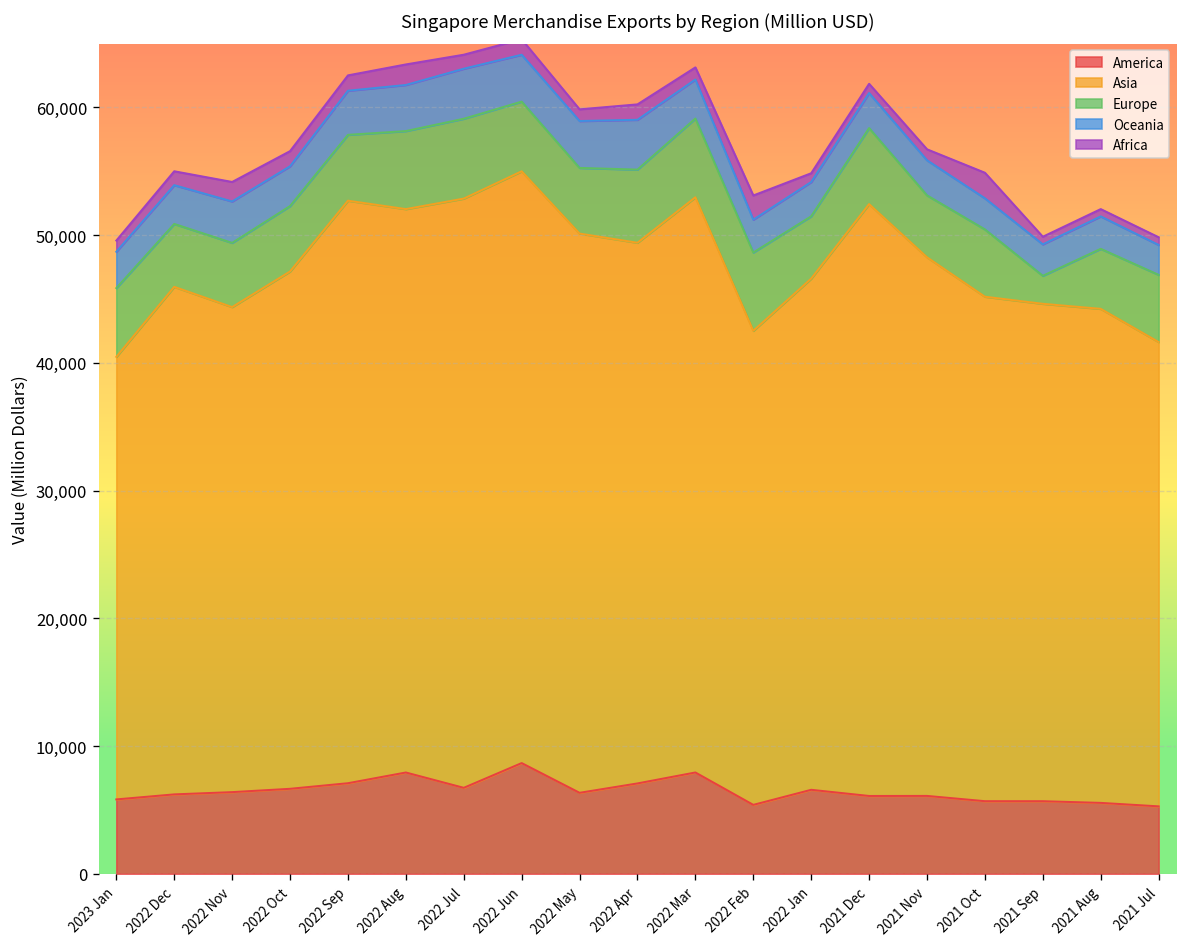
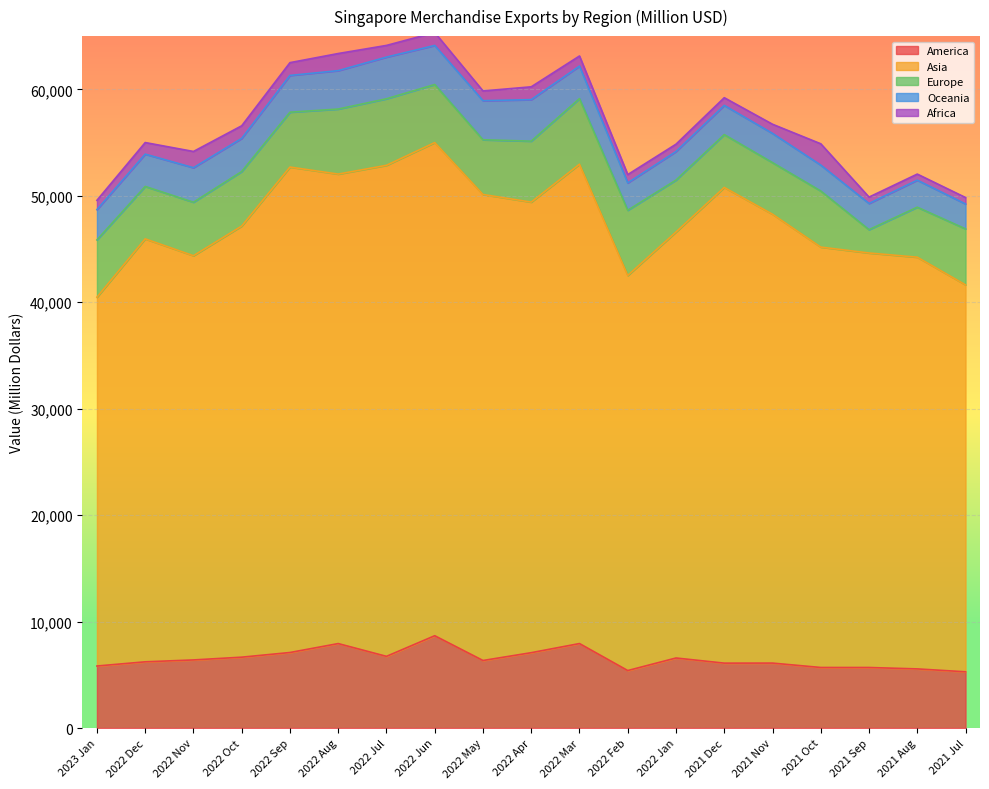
  {
    "America": {
      "2023 Jan": "5,800",
      "2022 Dec": "6,200",
      "2022 Nov": "6,400",
      "2022 Oct": "6,700",
      "2022 Sep": "7,100",
      "2022 Aug": "7,900",
      "2022 Jul": "6,700",
      "2022 Jun": "8,700",
      "2022 May": "6,300",
      "2022 Apr": "7,100",
      "2022 Mar": "7,900",
      "2022 Feb": "5,400",
      "2022 Jan": "6,600",
      "2021 Dec": "6,100",
      "2021 Nov": "6,100",
      "2021 Oct": "5,700",
      "2021 Sep": "5,700",
      "2021 Aug": "5,600",
      "2021 Jul": "5,300"
    },
    "Asia": {
      "2023 Jan": "34,600",
      "2022 Dec": "39,700",
      "2022 Nov": "38,000",
      "2022 Oct": "40,500",
      "2022 Sep": "45,600",
      "2022 Aug": "44,100",
      "2022 Jul": "46,100",
      "2022 Jun": "46,300",
      "2022 May": "43,800",
      "2022 Apr": "42,300",
      "2022 Mar": "45,000",
      "2022 Feb": "37,100",
      "2022 Jan": "40,000",
-     "2021 Dec": "46,300",
+     "2021 Dec": "44,700",
      "2021 Nov": "42,200",
      "2021 Oct": "39,500",
      "2021 Sep": "38,900",
      "2021 Aug": "38,700",
      "2021 Jul": "36,300"
    },
    "Europe": {
      "2023 Jan": "5,400",
      "2022 Dec": "4,900",
      "2022 Nov": "5,000",
      "2022 Oct": "5,100",
      "2022 Sep": "5,200",
      "2022 Aug": "6,100",
      "2022 Jul": "6,300",
      "2022 Jun": "5,500",
      "2022 May": "5,100",
      "2022 Apr": "5,700",
      "2022 Mar": "6,200",
      "2022 Feb": "6,100",
      "2022 Jan": "4,900",
-     "2021 Dec": "6,000",
+     "2021 Dec": "5,000",
      "2021 Nov": "4,800",
      "2021 Oct": "5,300",
      "2021 Sep": "2,200",
      "2021 Aug": "4,700",
      "2021 Jul": "5,300"
    },
    "Oceania": {
      "2023 Jan": "2,800",
      "2022 Dec": "3,000",
      "2022 Nov": "3,200",
      "2022 Oct": "3,100",
      "2022 Sep": "3,500",
      "2022 Aug": "3,600",
      "2022 Jul": "3,900",
      "2022 Jun": "3,700",
      "2022 May": "3,700",
      "2022 Apr": "3,900",
      "2022 Mar": "3,100",
      "2022 Feb": "2,600",
      "2022 Jan": "2,700",
      "2021 Dec": "2,700",
      "2021 Nov": "2,700",
      "2021 Oct": "2,400",
      "2021 Sep": "2,500",
      "2021 Aug": "2,500",
      "2021 Jul": "2,300"
    },
    "Africa": {
      "2023 Jan": "900",
      "2022 Dec": "1,100",
      "2022 Nov": "1,500",
      "2022 Oct": "1,200",
      "2022 Sep": "1,200",
      "2022 Aug": "1,600",
      "2022 Jul": "1,100",
      "2022 May": "900",
      "2022 Apr": "1,200",
      "2022 Mar": "900",
-     "2022 Feb": "1,900",
+     "2022 Feb": "800",
      "2022 Jan": "700",
      "2021 Dec": "700",
      "2021 Nov": "900",
      "2021 Oct": "2,000",
      "2021 Sep": "600",
      "2021 Aug": "600",
      "2021 Jul": "600"
    }
  }
